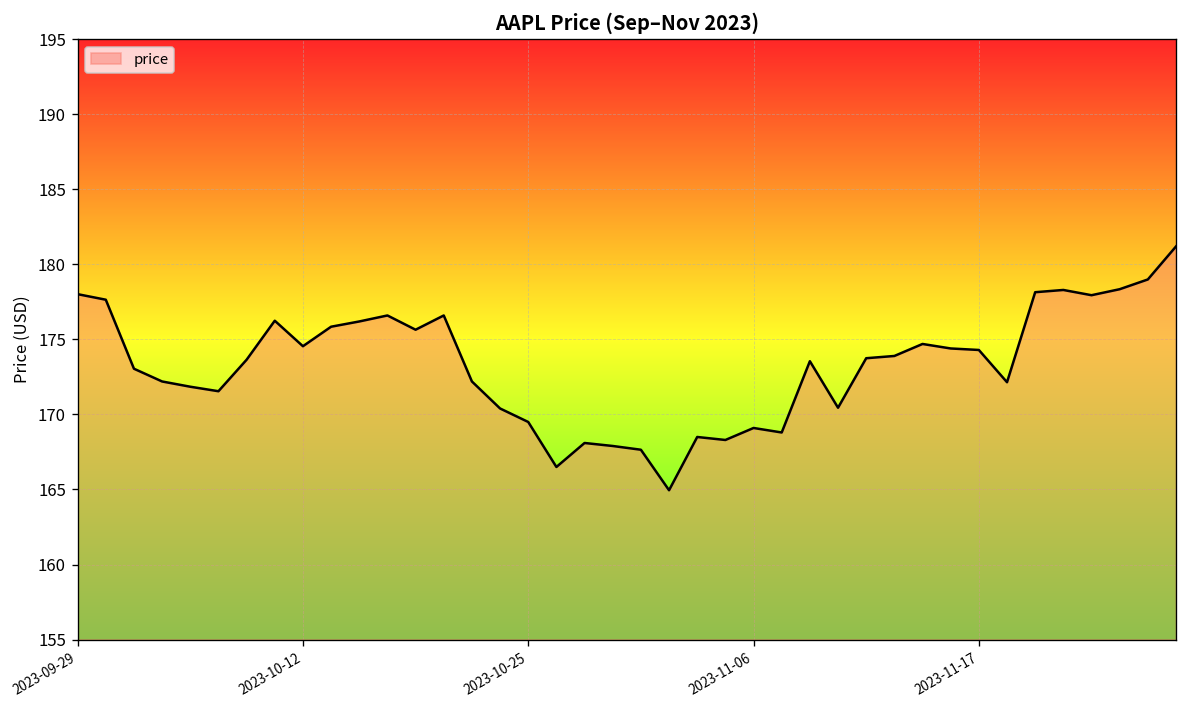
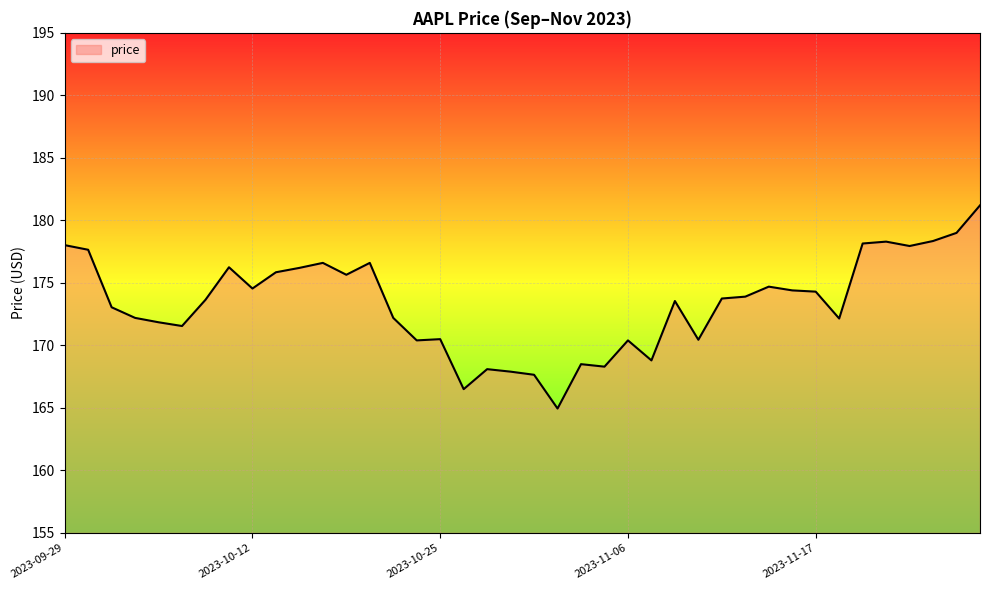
  {
    "2023-09-29": 178.0,
    "2023-10-12": 174.6,
-   "2023-10-25": 169.5,
-   "2023-11-06": 169.1,
+   "2023-10-25": 170.5,
+   "2023-11-06": 170.4,
    "2023-11-17": 174.3
  }
